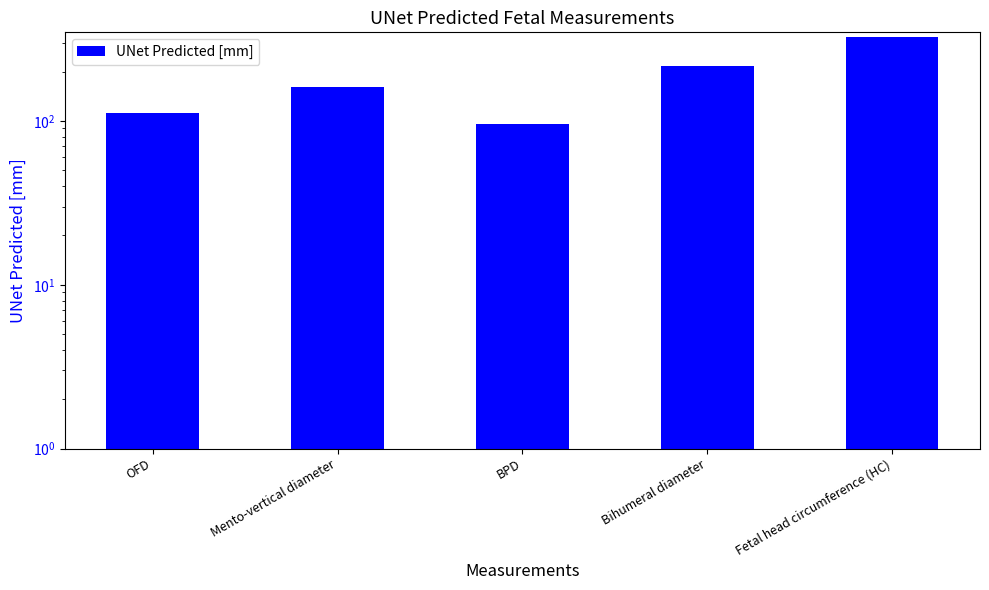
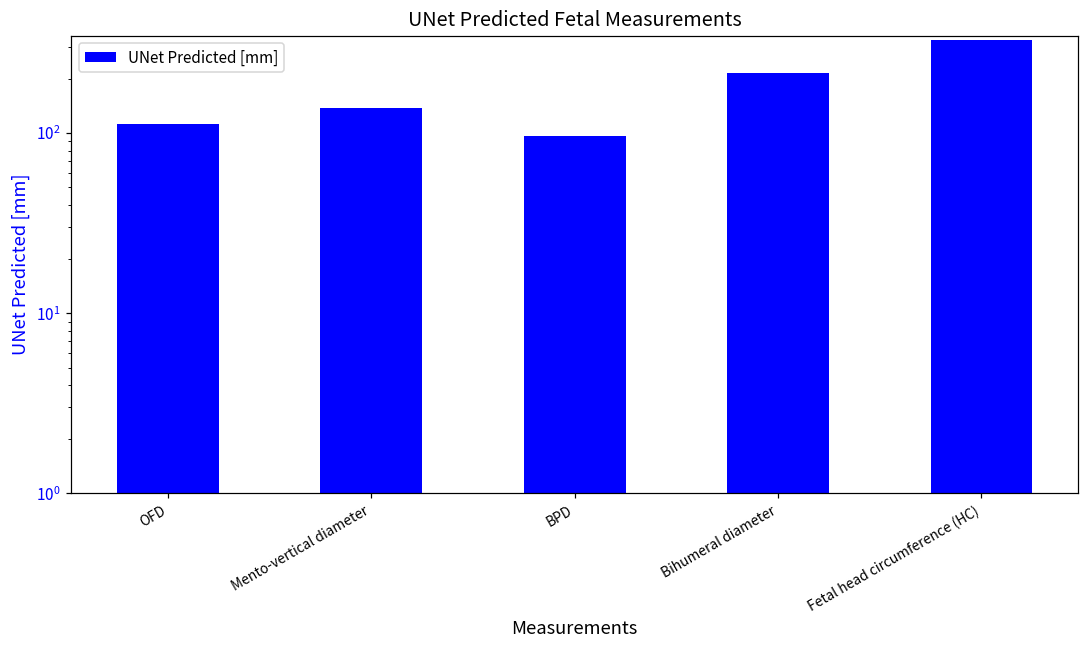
  {
    "OFD": 110,
-   "Mento-vertical diameter": 160,
+   "Mento-vertical diameter": 140,
    "BPD": 100,
    "Bihumeral diameter": 220,
    "Fetal head circumference (HC)": 330
  }
